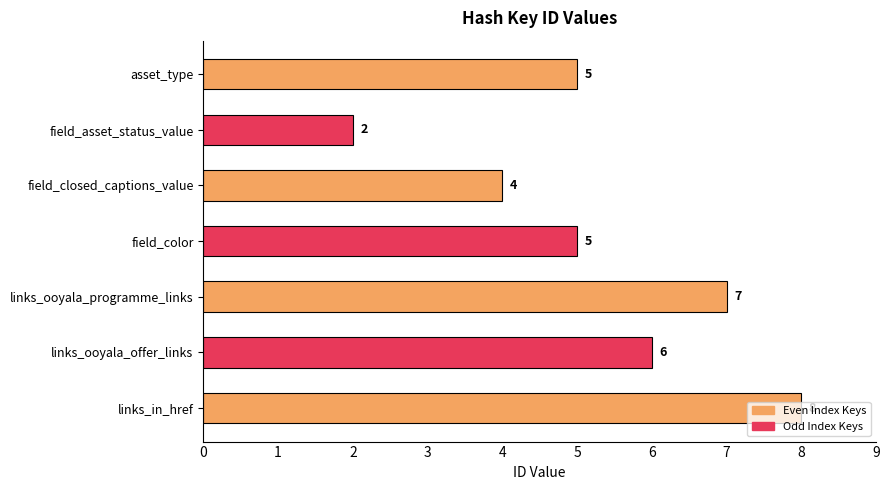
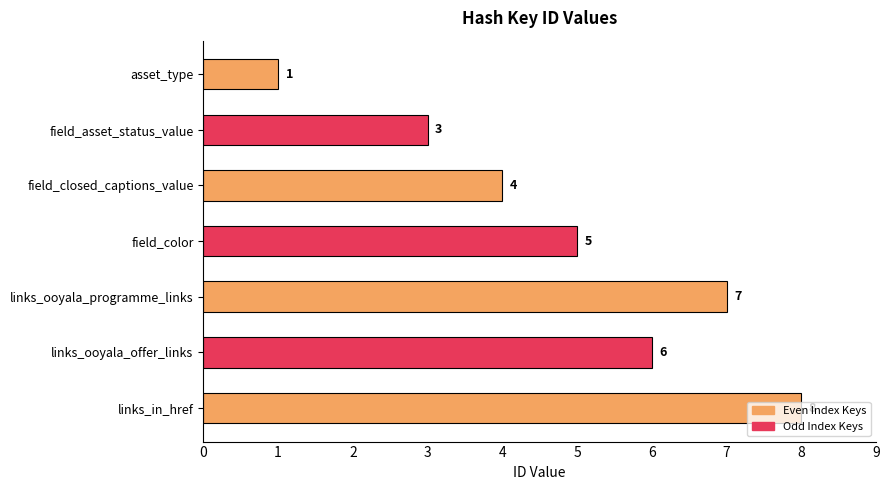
  {
-   "asset_type": 5,
-   "field_asset_status_value": 2,
+   "asset_type": 1,
+   "field_asset_status_value": 3,
    "field_closed_captions_value": 4,
    "field_color": 5,
    "links_ooyala_programme_links": 7,
    "links_ooyala_offer_links": 6
  }
